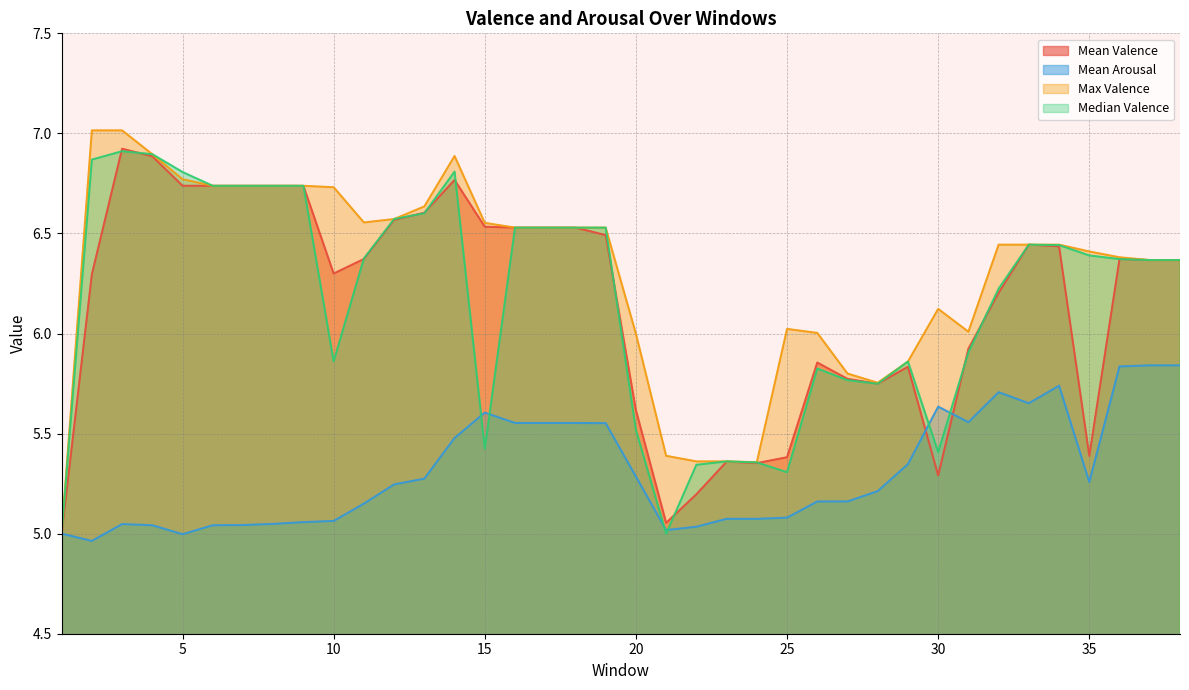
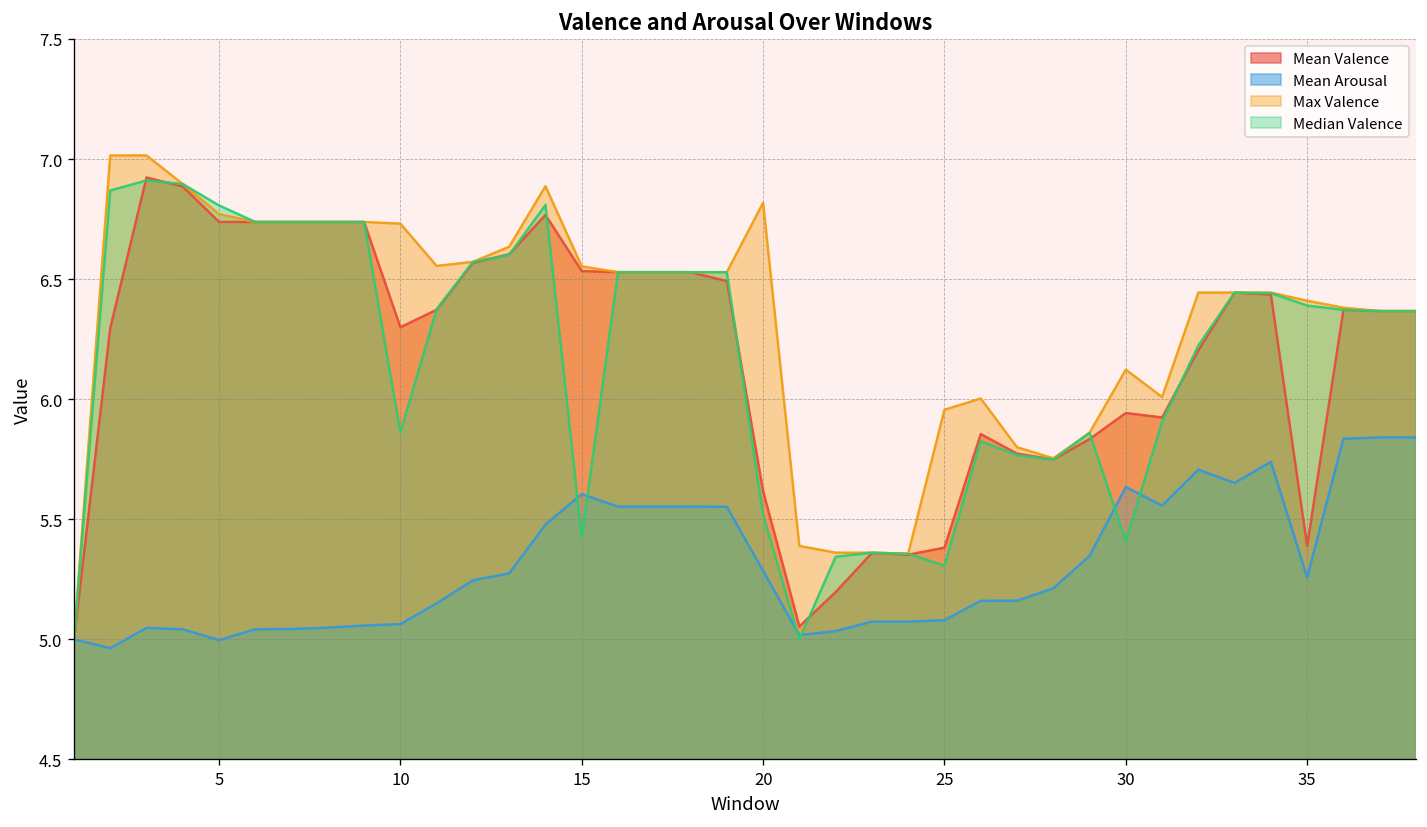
  {
    "Mean Valence": {
      "5": 6.74,
      "10": 6.30,
      "15": 6.53,
      "20": 5.62,
      "25": 5.38,
-     "30": 5.29,
+     "30": 5.94,
      "35": 5.39
    },
    "Mean Arousal": {
      "5": 5.00,
      "10": 5.06,
      "15": 5.60,
      "20": 5.28,
      "25": 5.08,
      "30": 5.63,
      "35": 5.26
    },
    "Max Valence": {
      "5": 6.77,
      "10": 6.73,
      "15": 6.55,
-     "20": 6.00,
-     "25": 6.02,
+     "20": 6.82,
+     "25": 5.96,
      "30": 6.12,
      "35": 6.41
    },
    "Median Valence": {
      "5": 6.81,
      "10": 5.86,
      "15": 5.42,
      "20": 5.52,
      "25": 5.31,
      "30": 5.41,
      "35": 6.39
    }
  }
